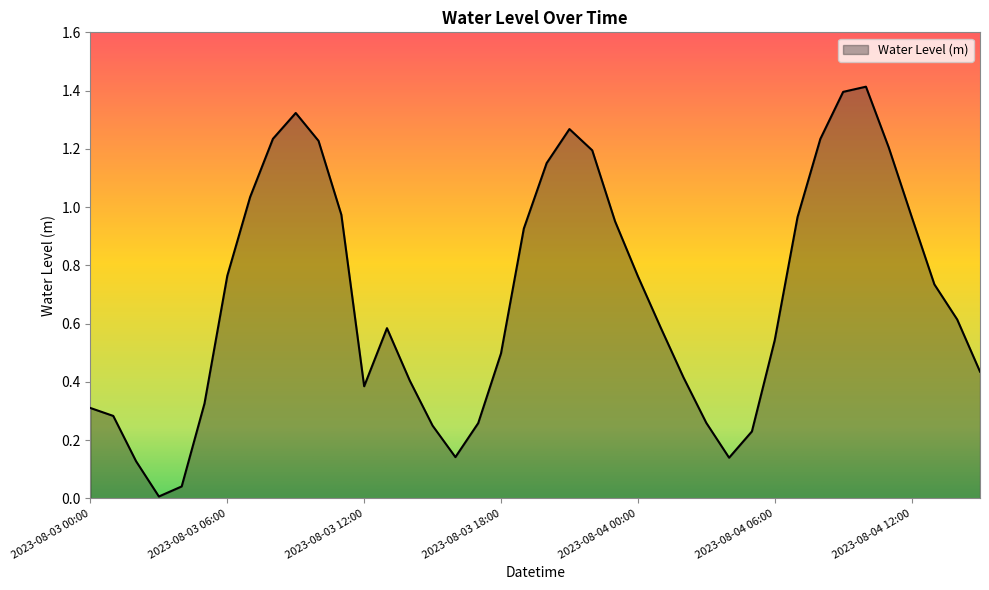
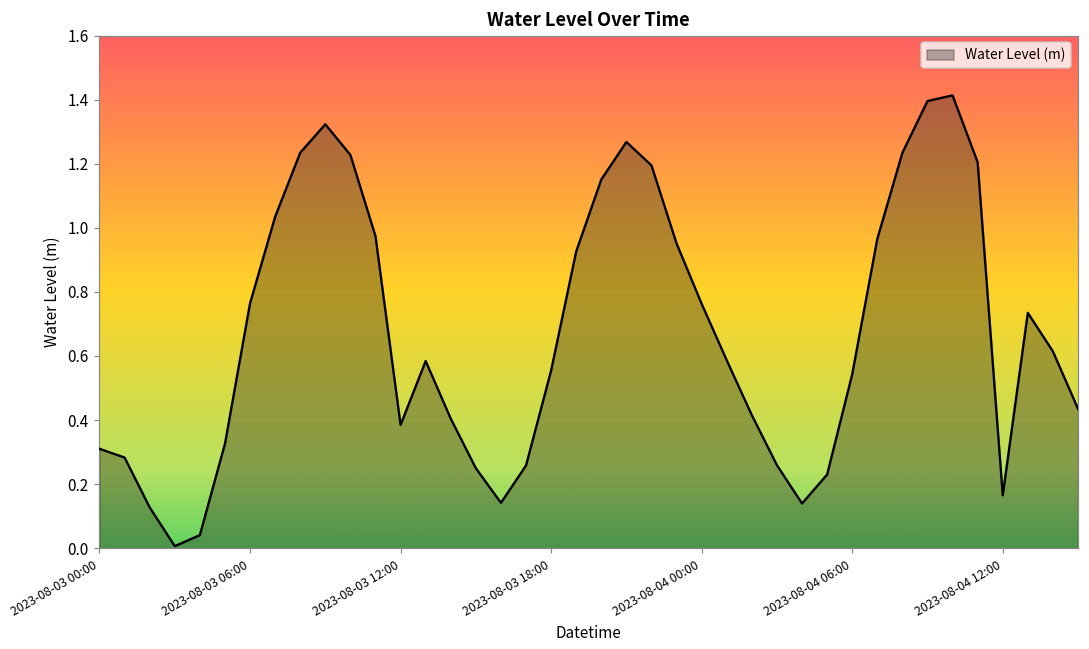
  {
    "2023-08-03 00:00": 0.31,
    "2023-08-03 06:00": 0.76,
    "2023-08-03 12:00": 0.38,
-   "2023-08-03 18:00": 0.50,
+   "2023-08-03 18:00": 0.55,
    "2023-08-04 00:00": 0.76,
    "2023-08-04 06:00": 0.54,
-   "2023-08-04 12:00": 0.97
+   "2023-08-04 12:00": 0.17
  }
